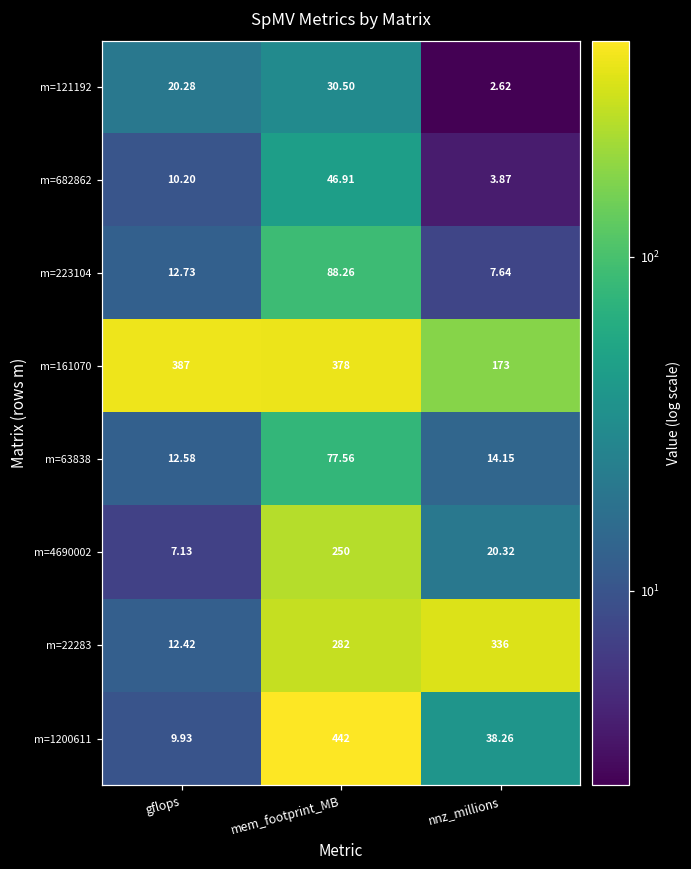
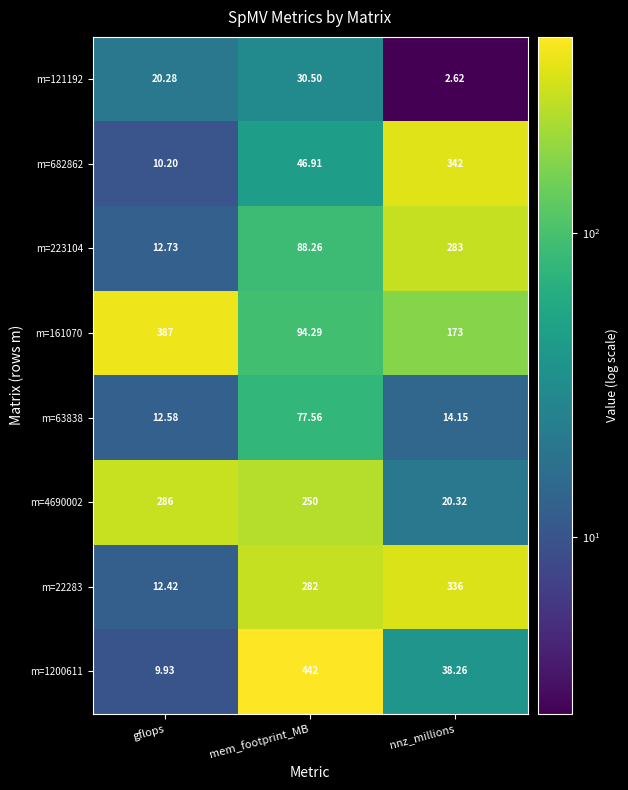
  {
    "m=121192": {
      "gflops": 20.28,
      "mem_footprint_MB": 30.50,
      "nnz_millions": 2.62
    },
    "m=682862": {
      "gflops": 10.20,
      "mem_footprint_MB": 46.91,
-     "nnz_millions": 3.87
+     "nnz_millions": 342
    },
    "m=223104": {
      "gflops": 12.73,
      "mem_footprint_MB": 88.26,
-     "nnz_millions": 7.64
+     "nnz_millions": 283
    },
    "m=161070": {
      "gflops": 387,
-     "mem_footprint_MB": 378,
+     "mem_footprint_MB": 94.29,
      "nnz_millions": 173
    },
    "m=63838": {
      "gflops": 12.58,
      "mem_footprint_MB": 77.56,
      "nnz_millions": 14.15
    },
    "m=4690002": {
-     "gflops": 7.13,
+     "gflops": 286,
      "mem_footprint_MB": 250,
      "nnz_millions": 20.32
    },
    "m=22283": {
      "gflops": 12.42,
      "mem_footprint_MB": 282,
      "nnz_millions": 336
    },
    "m=1200611": {
      "gflops": 9.93,
      "mem_footprint_MB": 442,
      "nnz_millions": 38.26
    }
  }
